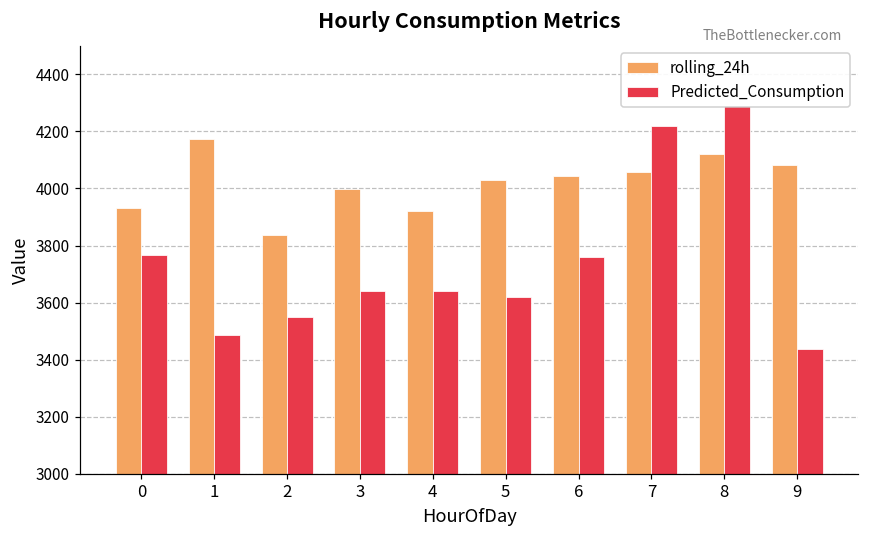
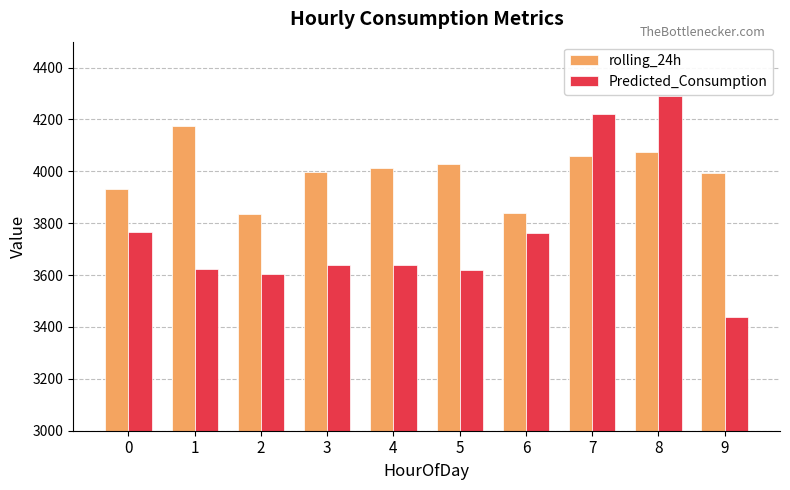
  {
    "rolling_24h": {
      "0": 3930,
      "1": 4170,
      "2": 3840,
      "3": 4000,
-     "4": 3920,
+     "4": 4010,
      "5": 4030,
-     "6": 4050,
+     "6": 3840,
      "7": 4060,
-     "8": 4120,
-     "9": 4080
+     "8": 4070,
+     "9": 4000
    },
    "Predicted_Consumption": {
      "0": 3770,
-     "1": 3490,
-     "2": 3550,
+     "1": 3620,
+     "2": 3600,
      "3": 3640,
      "4": 3640,
      "5": 3620,
      "6": 3760,
      "7": 4220,
      "8": 4290,
      "9": 3440
    }
  }
